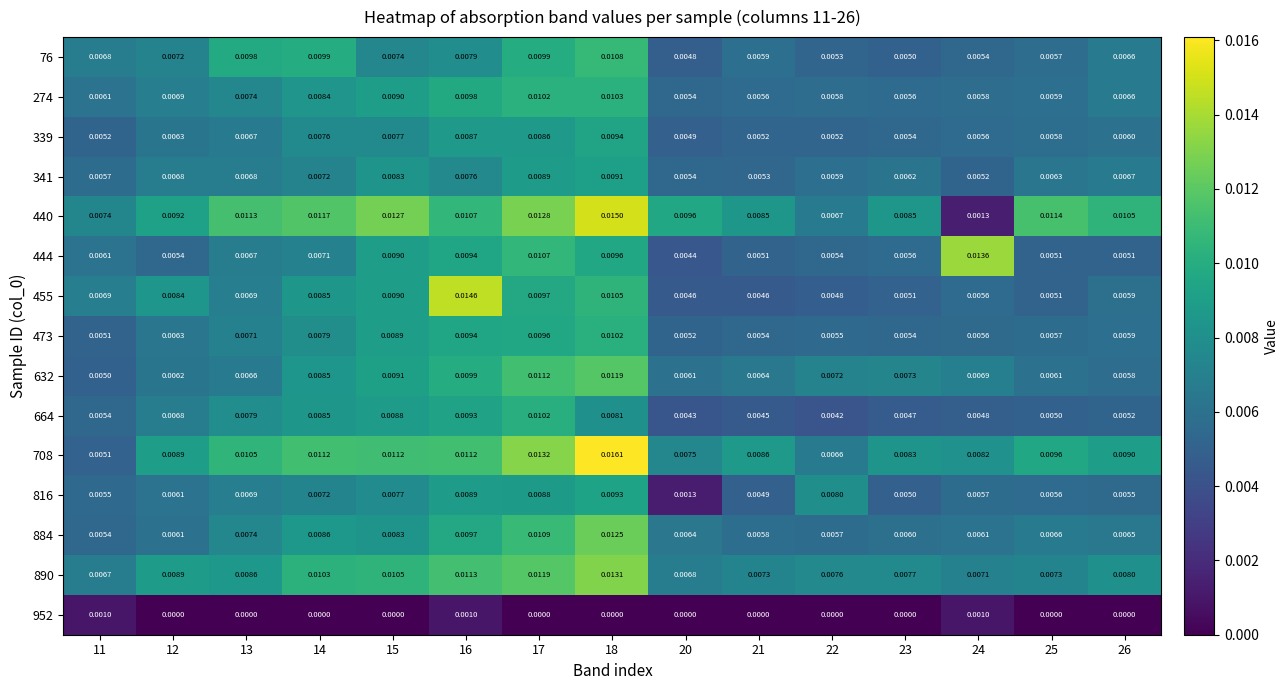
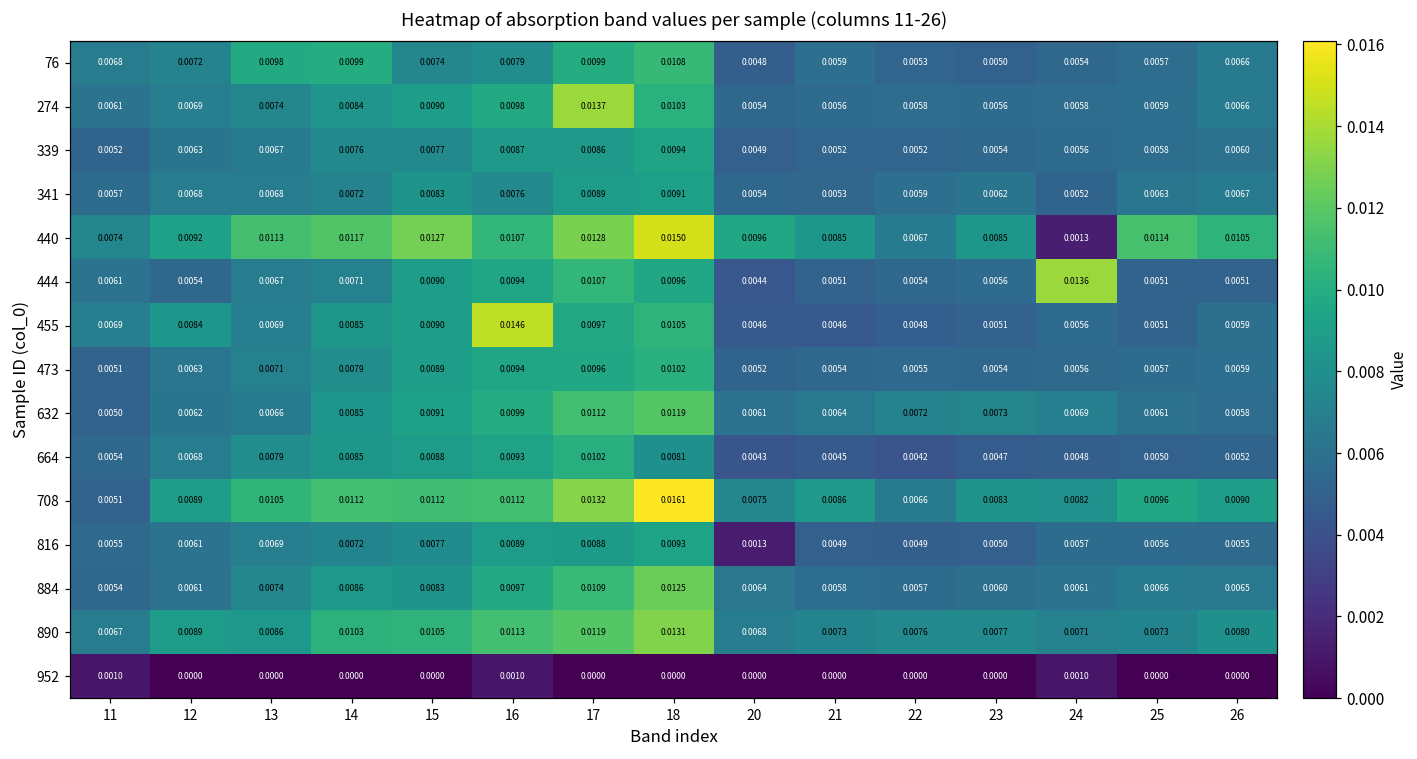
  {
    "274": {
      "11": 0.0061,
      "12": 0.0069,
      "13": 0.0074,
      "14": 0.0084,
      "15": 0.0090,
      "16": 0.0098,
-     "17": 0.0102,
+     "17": 0.0137,
      "18": 0.0103,
      "20": 0.0054,
      "21": 0.0056,
      "22": 0.0058,
      "23": 0.0056,
      "24": 0.0058,
      "25": 0.0059,
      "26": 0.0066
    },
    "816": {
      "11": 0.0055,
      "12": 0.0061,
      "13": 0.0069,
      "14": 0.0072,
      "15": 0.0077,
      "16": 0.0089,
      "17": 0.0088,
      "18": 0.0093,
      "20": 0.0013,
      "21": 0.0049,
-     "22": 0.0080,
+     "22": 0.0049,
      "23": 0.0050,
      "24": 0.0057,
      "25": 0.0056,
      "26": 0.0055
    }
  }
